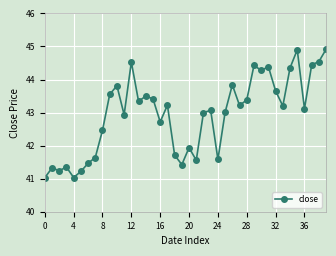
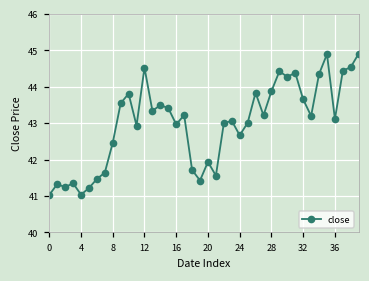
  {
    "0": 41.0,
    "4": 41.0,
    "8": 42.5,
    "12": 44.5,
-   "16": 42.7,
+   "16": 43.0,
    "20": 41.9,
-   "24": 41.6,
-   "28": 43.4,
+   "24": 42.7,
+   "28": 43.9,
    "32": 43.7,
    "36": 43.1
  }
